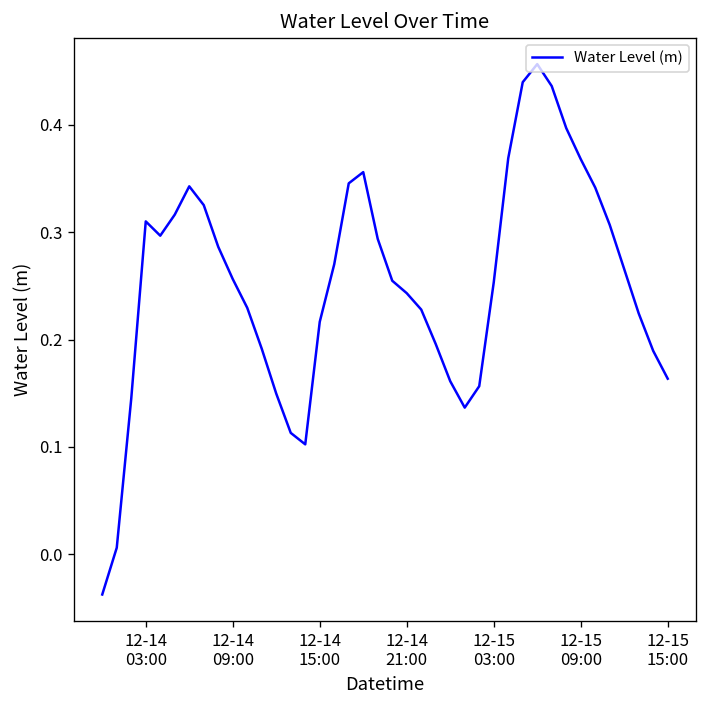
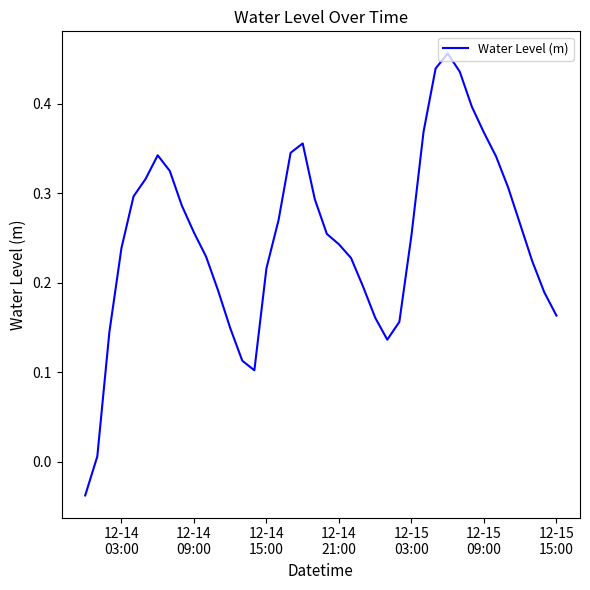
  {
-   "12-14 03:00": 0.31,
+   "12-14 03:00": 0.24,
    "12-14 09:00": 0.26,
    "12-14 15:00": 0.22,
    "12-14 21:00": 0.24,
    "12-15 03:00": 0.25,
    "12-15 09:00": 0.37,
    "12-15 15:00": 0.16
  }
